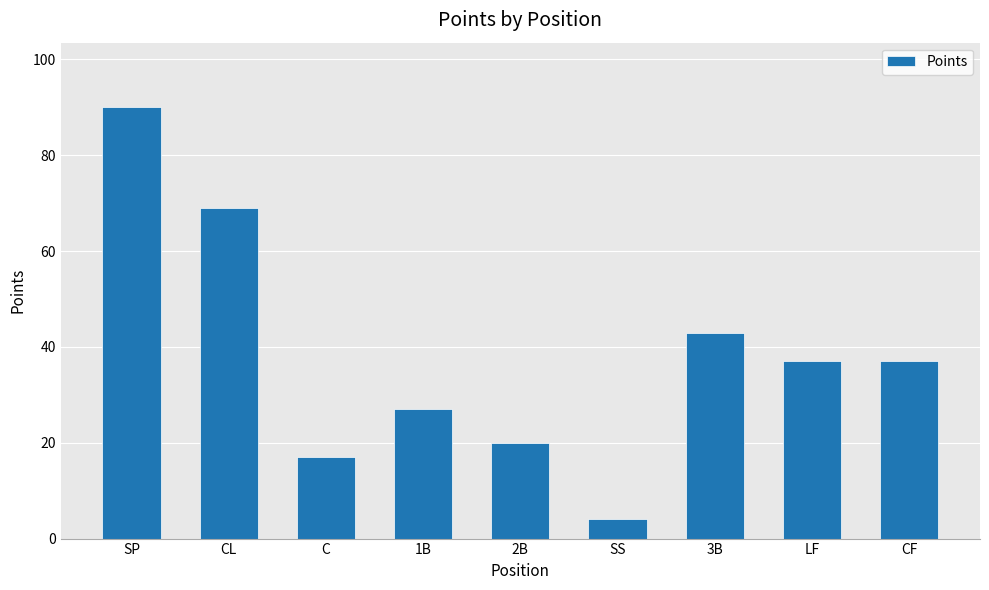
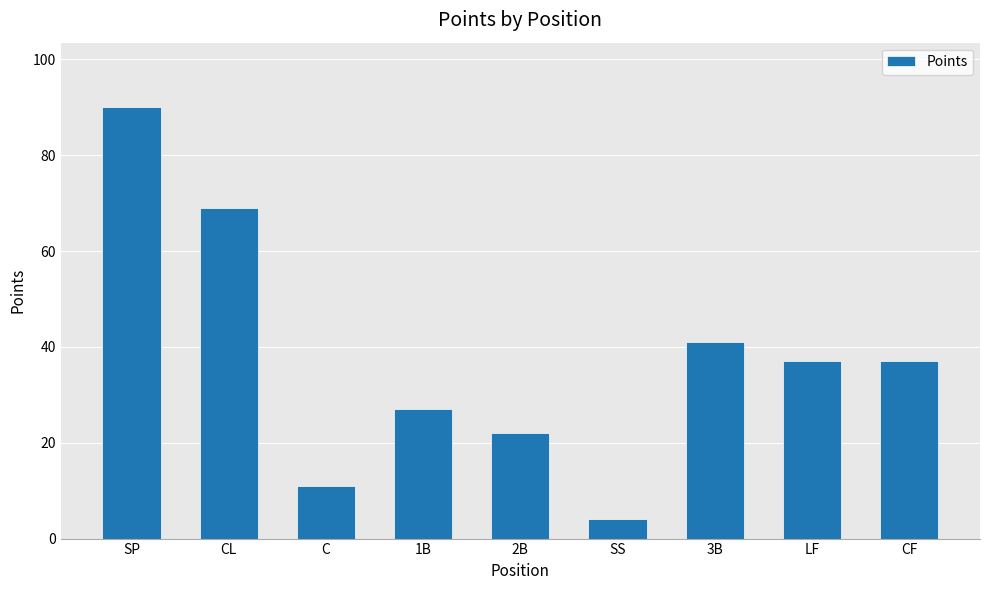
  {
    "SP": 90,
    "CL": 69,
-   "C": 17,
+   "C": 11,
    "1B": 27,
-   "2B": 20,
+   "2B": 22,
    "SS": 4,
-   "3B": 43,
+   "3B": 41,
    "LF": 37,
    "CF": 37
  }
